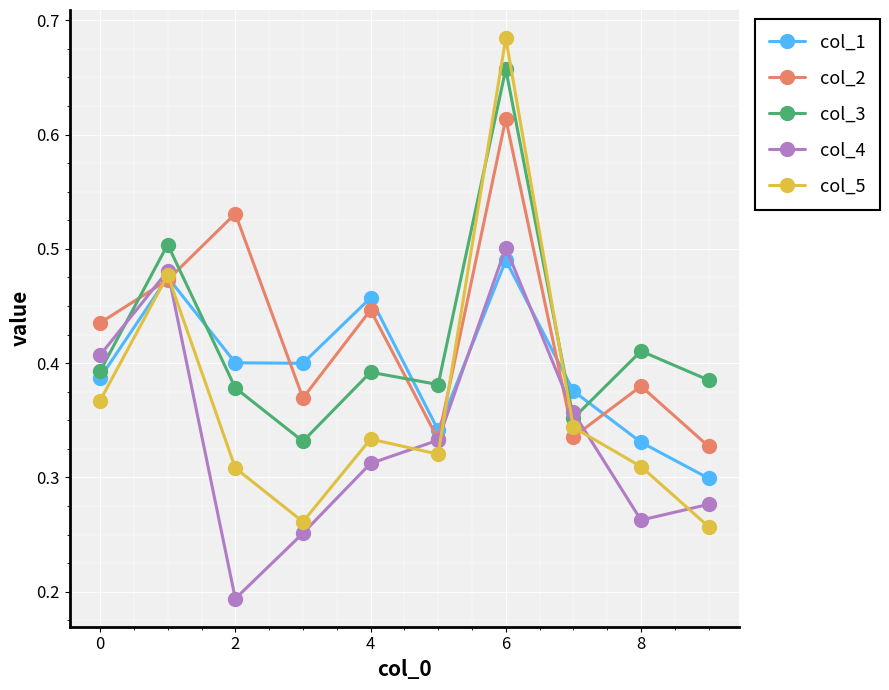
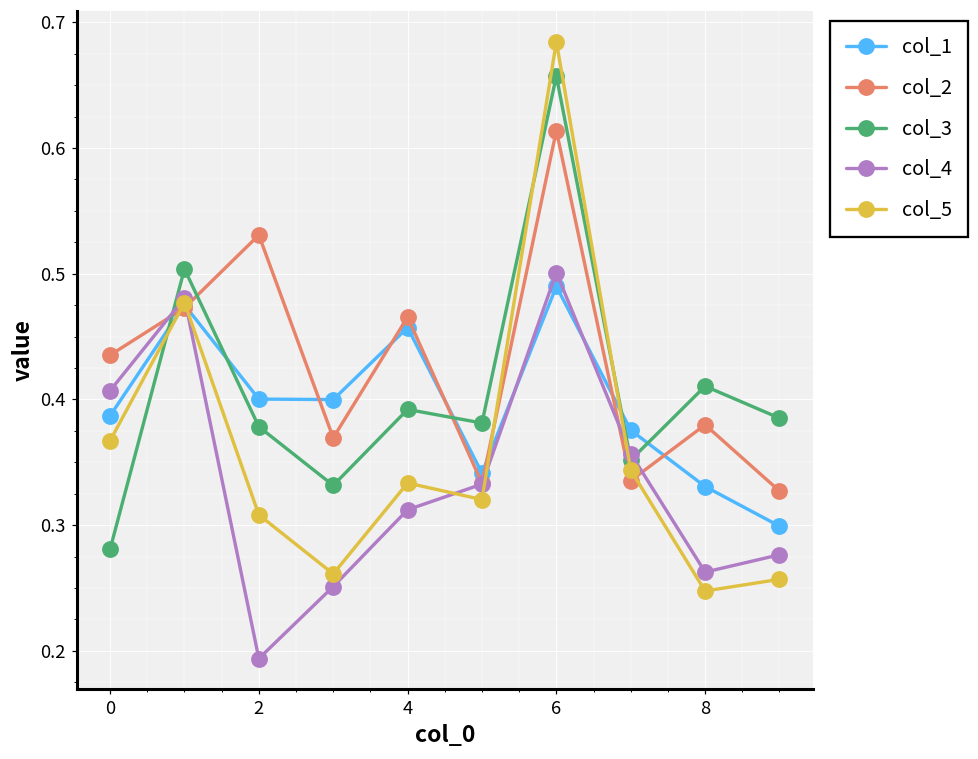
  {
    "col_1": {
      "0": 0.387,
      "2": 0.400,
      "4": 0.457,
      "6": 0.490,
      "8": 0.331
    },
    "col_2": {
      "0": 0.435,
      "2": 0.531,
-     "4": 0.446,
+     "4": 0.466,
      "6": 0.614,
      "8": 0.380
    },
    "col_3": {
-     "0": 0.393,
+     "0": 0.281,
      "2": 0.378,
      "4": 0.392,
      "6": 0.657,
      "8": 0.411
    },
    "col_4": {
      "0": 0.407,
      "2": 0.194,
      "4": 0.312,
      "6": 0.501,
      "8": 0.263
    },
    "col_5": {
      "0": 0.367,
      "2": 0.308,
      "4": 0.334,
      "6": 0.684,
-     "8": 0.309
+     "8": 0.248
    }
  }
